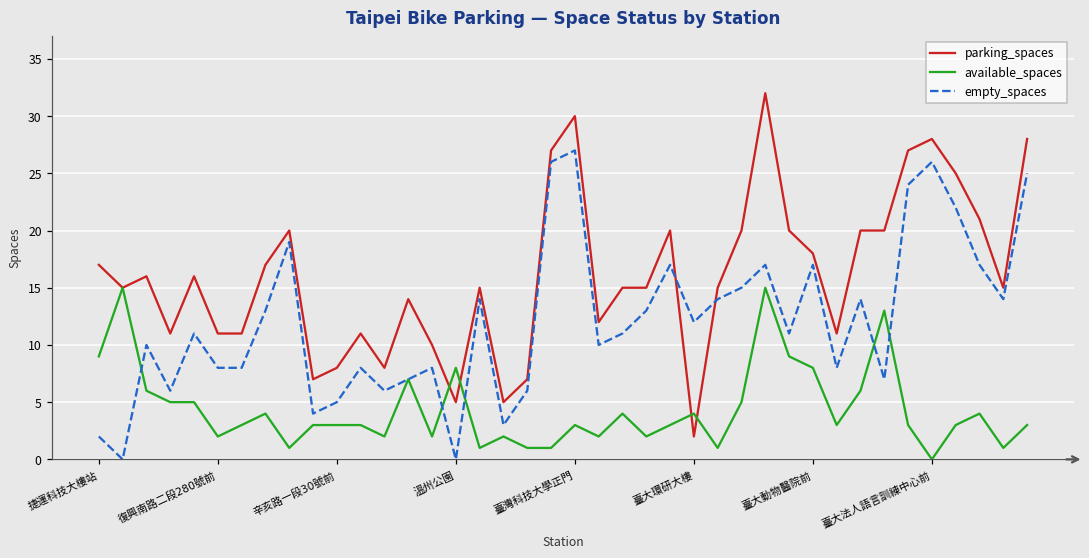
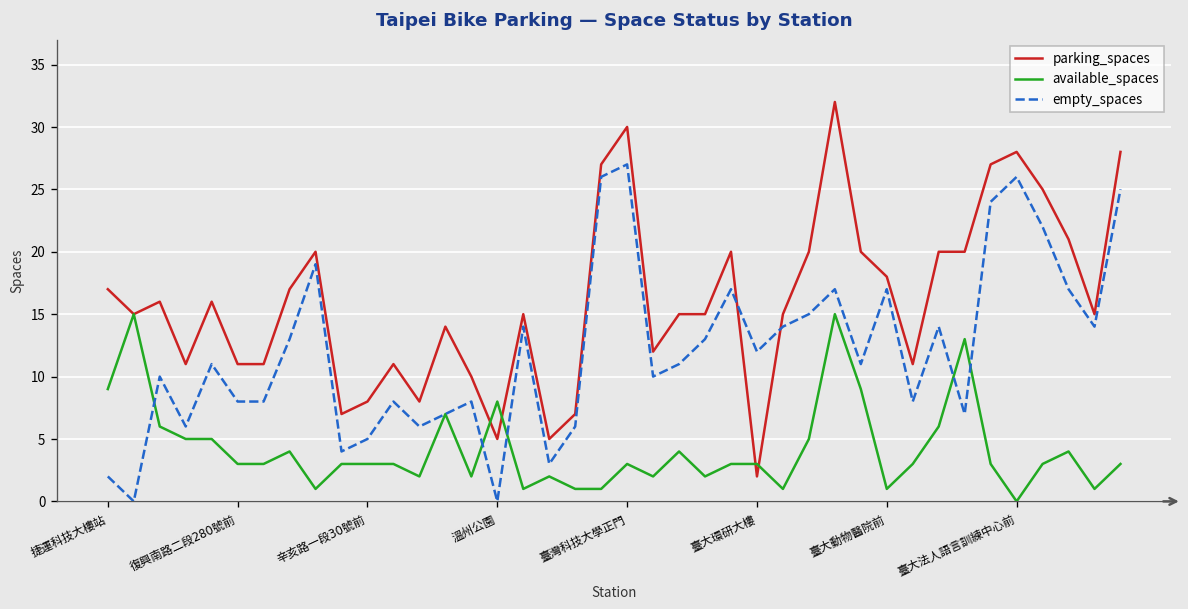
  {
    "parking_spaces": {
      "捷運科技大樓站": 17,
      "復興南路二段280號前": 11,
      "辛亥路一段30號前": 8,
      "溫州公園": 5,
      "臺灣科技大學正門": 30,
      "臺大環研大樓": 2,
      "臺大動物醫院前": 18,
      "臺大法人語言訓練中心前": 28
    },
    "available_spaces": {
      "捷運科技大樓站": 9,
-     "復興南路二段280號前": 2,
+     "復興南路二段280號前": 3,
      "辛亥路一段30號前": 3,
      "溫州公園": 8,
      "臺灣科技大學正門": 3,
-     "臺大環研大樓": 4,
-     "臺大動物醫院前": 8,
+     "臺大環研大樓": 3,
+     "臺大動物醫院前": 1,
      "臺大法人語言訓練中心前": 0
    },
    "empty_spaces": {
      "捷運科技大樓站": 2,
      "復興南路二段280號前": 8,
      "辛亥路一段30號前": 5,
      "溫州公園": 0,
      "臺灣科技大學正門": 27,
      "臺大環研大樓": 12,
      "臺大動物醫院前": 17,
      "臺大法人語言訓練中心前": 26
    }
  }
